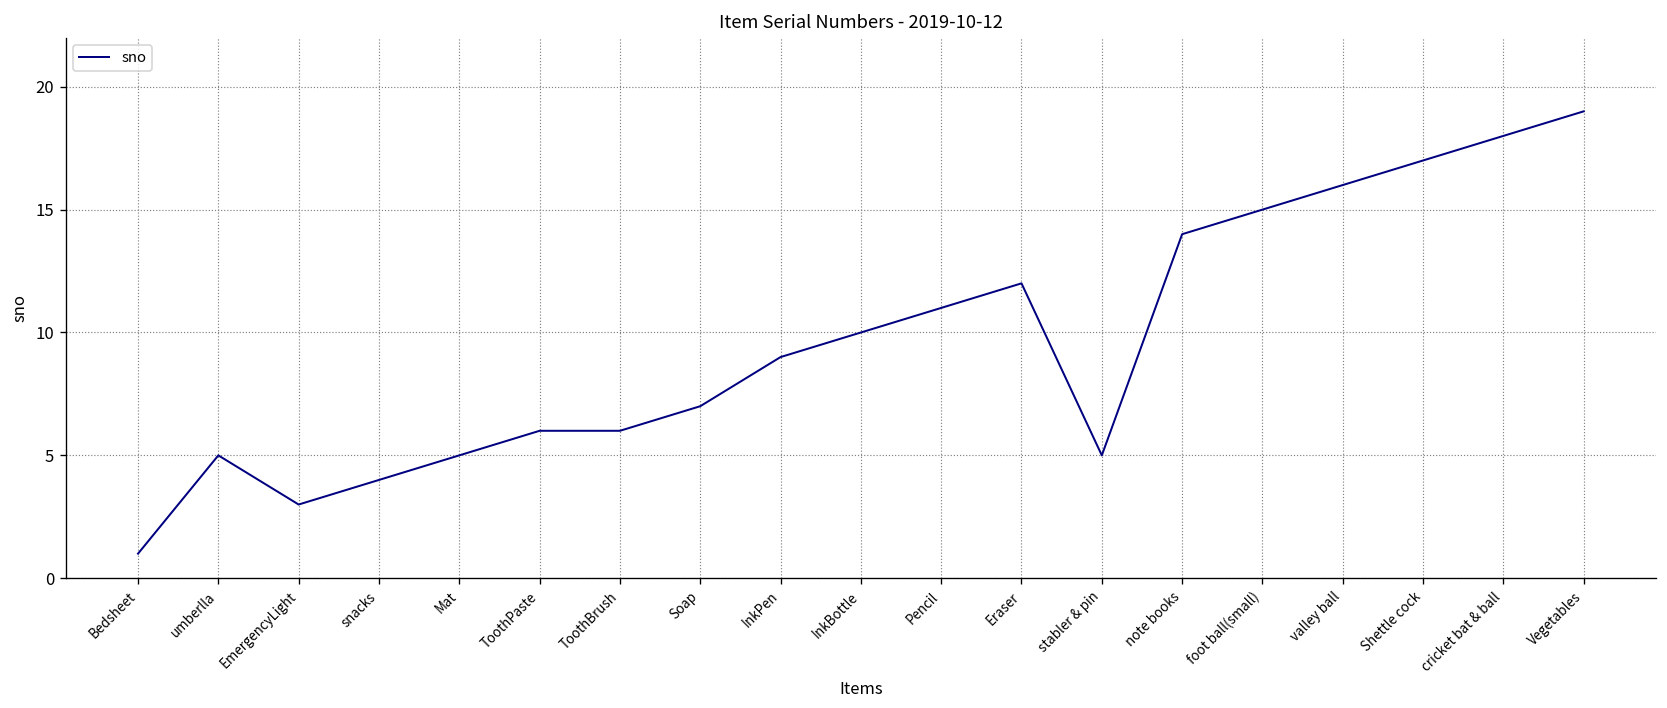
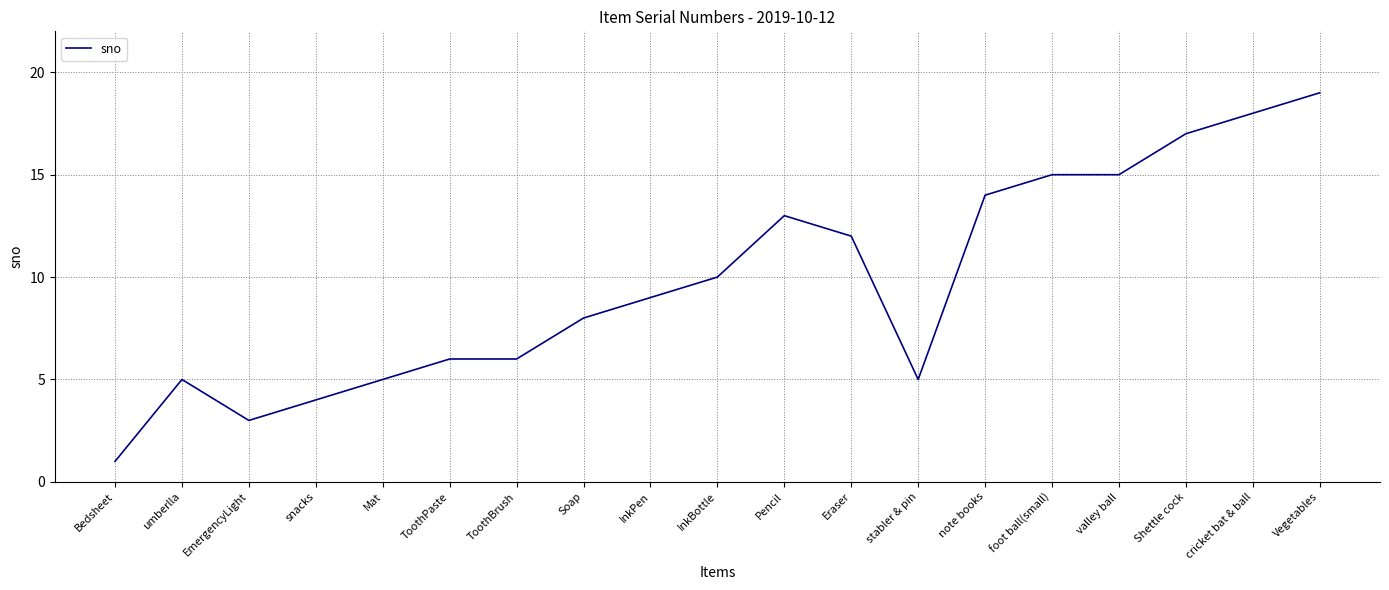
  {
    "Bedsheet": 1,
    "umberlla": 5,
    "EmergencyLight": 3,
    "snacks": 4,
    "Mat": 5,
    "ToothPaste": 6,
    "ToothBrush": 6,
-   "Soap": 7,
+   "Soap": 8,
    "InkPen": 9,
    "InkBottle": 10,
-   "Pencil": 11,
+   "Pencil": 13,
    "Eraser": 12,
    "stabler & pin": 5,
    "note books": 14,
    "foot ball(small)": 15,
-   "valley ball": 16,
+   "valley ball": 15,
    "Shettle cock": 17,
    "cricket bat & ball": 18,
    "Vegetables": 19
  }
